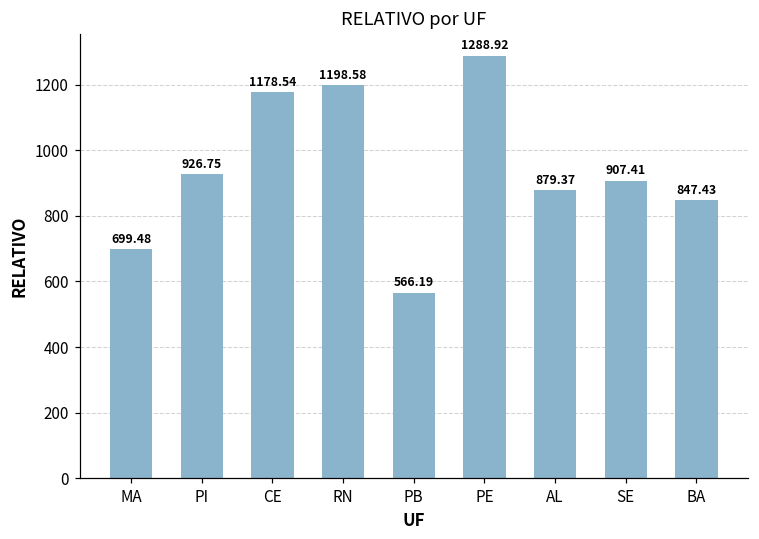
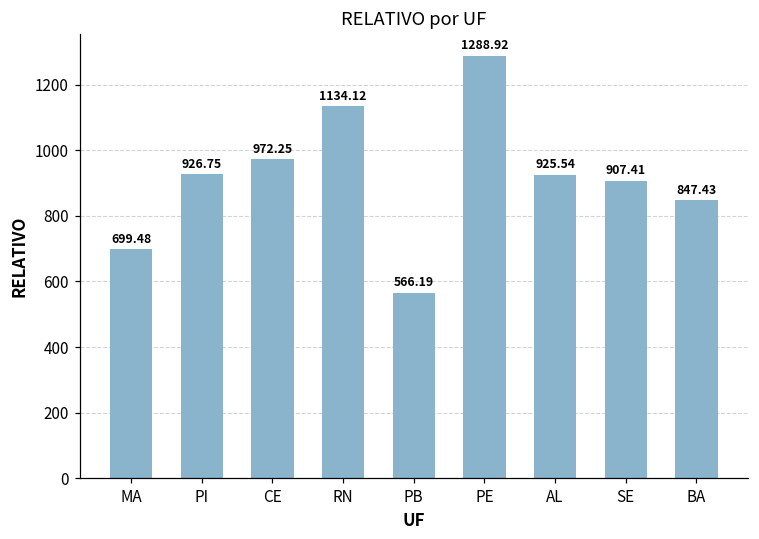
  {
    "MA": 699.48,
    "PI": 926.75,
-   "CE": 1178.54,
-   "RN": 1198.58,
+   "CE": 972.25,
+   "RN": 1134.12,
    "PB": 566.19,
    "PE": 1288.92,
-   "AL": 879.37,
+   "AL": 925.54,
    "SE": 907.41,
    "BA": 847.43
  }
